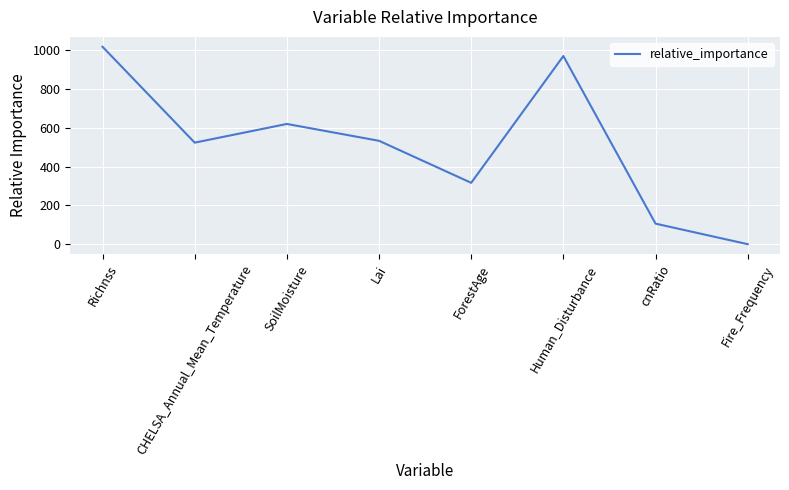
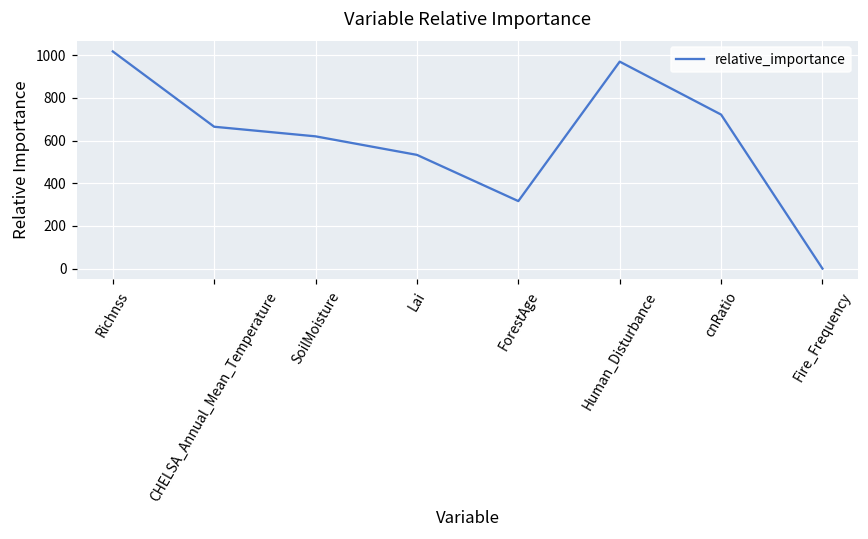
  {
    "Richnss": 1020,
-   "CHELSA_Annual_Mean_Temperature": 520,
+   "CHELSA_Annual_Mean_Temperature": 660,
    "SoilMoisture": 620,
    "Lai": 530,
    "ForestAge": 320,
    "Human_Disturbance": 970,
-   "cnRatio": 110,
+   "cnRatio": 720,
    "Fire_Frequency": 0
  }
